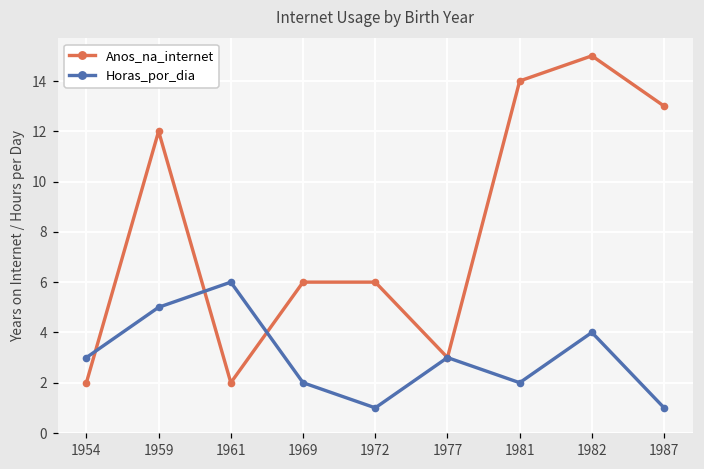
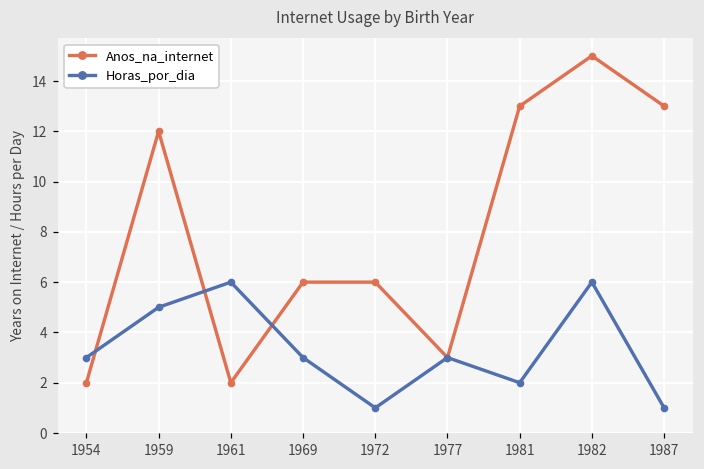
  {
    "Anos_na_internet": {
      "1954": 2,
      "1959": 12,
      "1961": 2,
      "1969": 6,
      "1972": 6,
-     "1981": 14,
+     "1981": 13,
      "1982": 15,
      "1987": 13
    },
    "Horas_por_dia": {
      "1954": 3,
      "1959": 5,
      "1961": 6,
-     "1969": 2,
+     "1969": 3,
      "1972": 1,
      "1981": 2,
-     "1982": 4,
+     "1982": 6,
      "1987": 1
    }
  }
